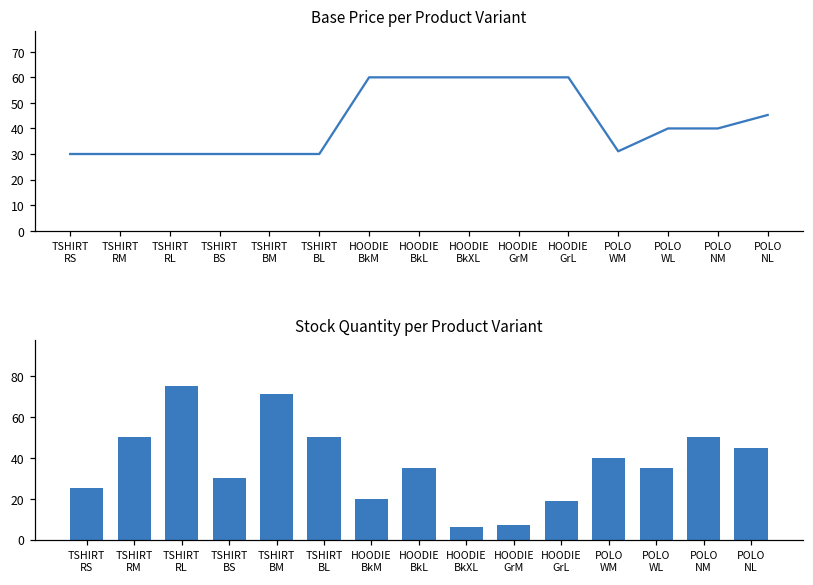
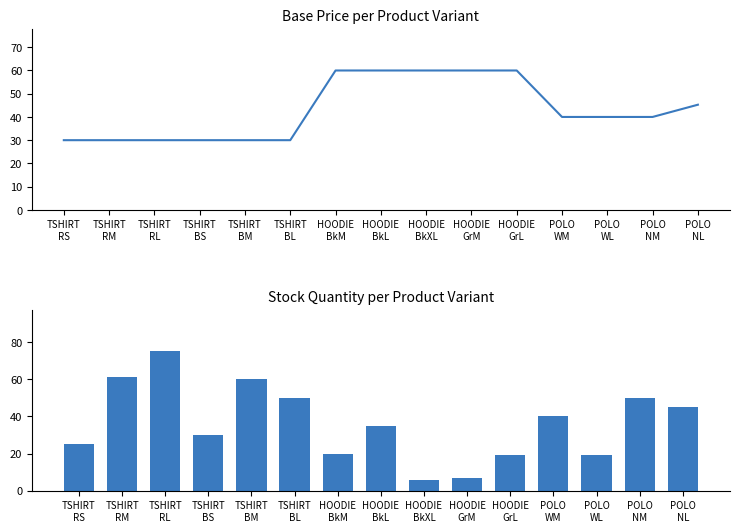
  {
    "Base Price per Product Variant": {
      "TSHIRT RS": 30,
      "TSHIRT RM": 30,
      "TSHIRT RL": 30,
      "TSHIRT BS": 30,
      "TSHIRT BM": 30,
      "TSHIRT BL": 30,
      "HOODIE BkM": 60,
      "HOODIE BkL": 60,
      "HOODIE BkXL": 60,
      "HOODIE GrM": 60,
      "HOODIE GrL": 60,
-     "POLO WM": 31,
+     "POLO WM": 40,
      "POLO WL": 40,
      "POLO NM": 40,
      "POLO NL": 45
    },
    "Stock Quantity per Product Variant": {
      "TSHIRT RS": 25,
-     "TSHIRT RM": 50,
+     "TSHIRT RM": 61,
      "TSHIRT RL": 75,
      "TSHIRT BS": 30,
-     "TSHIRT BM": 71,
+     "TSHIRT BM": 60,
      "TSHIRT BL": 50,
      "HOODIE BkM": 20,
      "HOODIE BkL": 35,
      "HOODIE BkXL": 6,
      "HOODIE GrM": 7,
      "HOODIE GrL": 19,
      "POLO WM": 40,
-     "POLO WL": 35,
+     "POLO WL": 19,
      "POLO NM": 50,
      "POLO NL": 45
    }
  }
